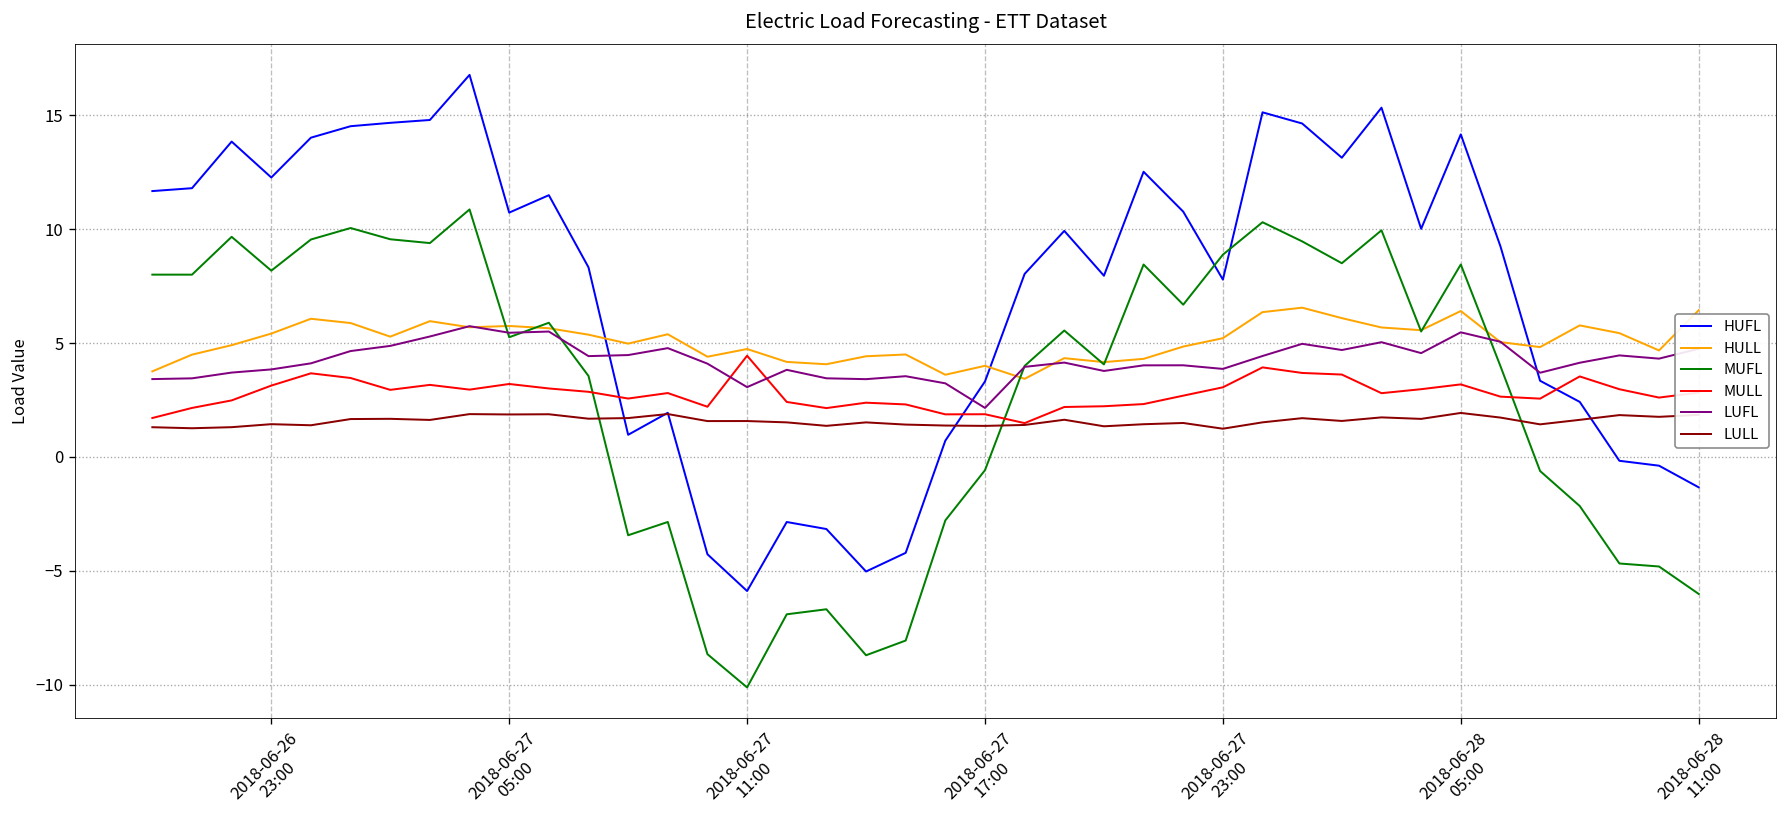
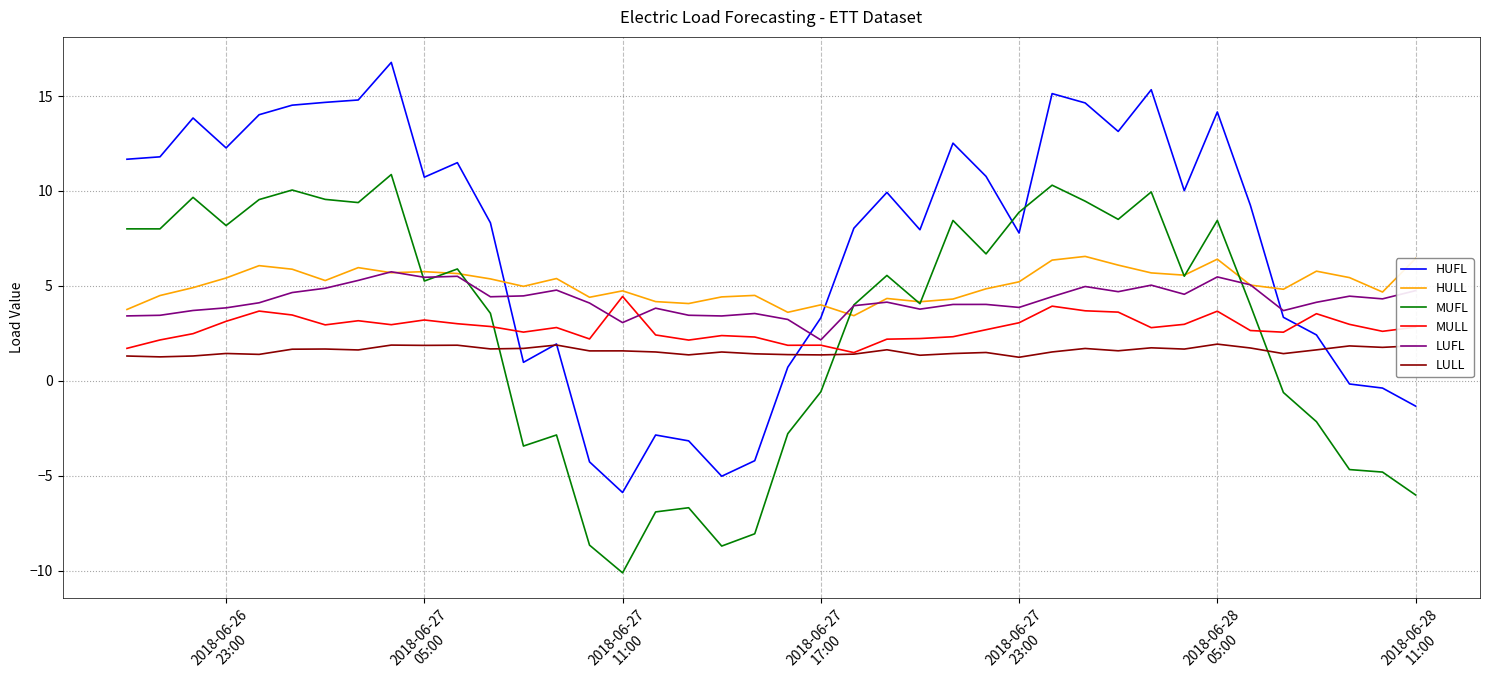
  {
    "HUFL": {
      "2018-06-26 23:00": 12.3,
      "2018-06-27 05:00": 10.7,
      "2018-06-27 11:00": -5.9,
      "2018-06-27 17:00": 3.3,
      "2018-06-27 23:00": 7.8,
      "2018-06-28 05:00": 14.2,
      "2018-06-28 11:00": -1.3
    },
    "HULL": {
      "2018-06-26 23:00": 5.4,
      "2018-06-27 05:00": 5.8,
      "2018-06-27 11:00": 4.7,
      "2018-06-27 17:00": 4.0,
      "2018-06-27 23:00": 5.2,
      "2018-06-28 05:00": 6.4
    },
    "MUFL": {
      "2018-06-26 23:00": 8.2,
      "2018-06-27 05:00": 5.3,
      "2018-06-27 11:00": -10.1,
      "2018-06-27 17:00": -0.6,
      "2018-06-27 23:00": 8.9,
      "2018-06-28 05:00": 8.4,
      "2018-06-28 11:00": -6.0
    },
    "MULL": {
      "2018-06-26 23:00": 3.1,
      "2018-06-27 05:00": 3.2,
      "2018-06-27 11:00": 4.4,
      "2018-06-27 17:00": 1.9,
      "2018-06-27 23:00": 3.1,
-     "2018-06-28 05:00": 3.2
+     "2018-06-28 05:00": 3.7
    },
    "LUFL": {
      "2018-06-26 23:00": 3.8,
      "2018-06-27 05:00": 5.5,
      "2018-06-27 11:00": 3.1,
      "2018-06-27 17:00": 2.2,
      "2018-06-27 23:00": 3.9,
      "2018-06-28 05:00": 5.5
    },
    "LULL": {
      "2018-06-26 23:00": 1.4,
      "2018-06-27 05:00": 1.9,
      "2018-06-27 11:00": 1.6,
      "2018-06-27 17:00": 1.4,
      "2018-06-27 23:00": 1.2,
      "2018-06-28 05:00": 1.9
    }
  }
